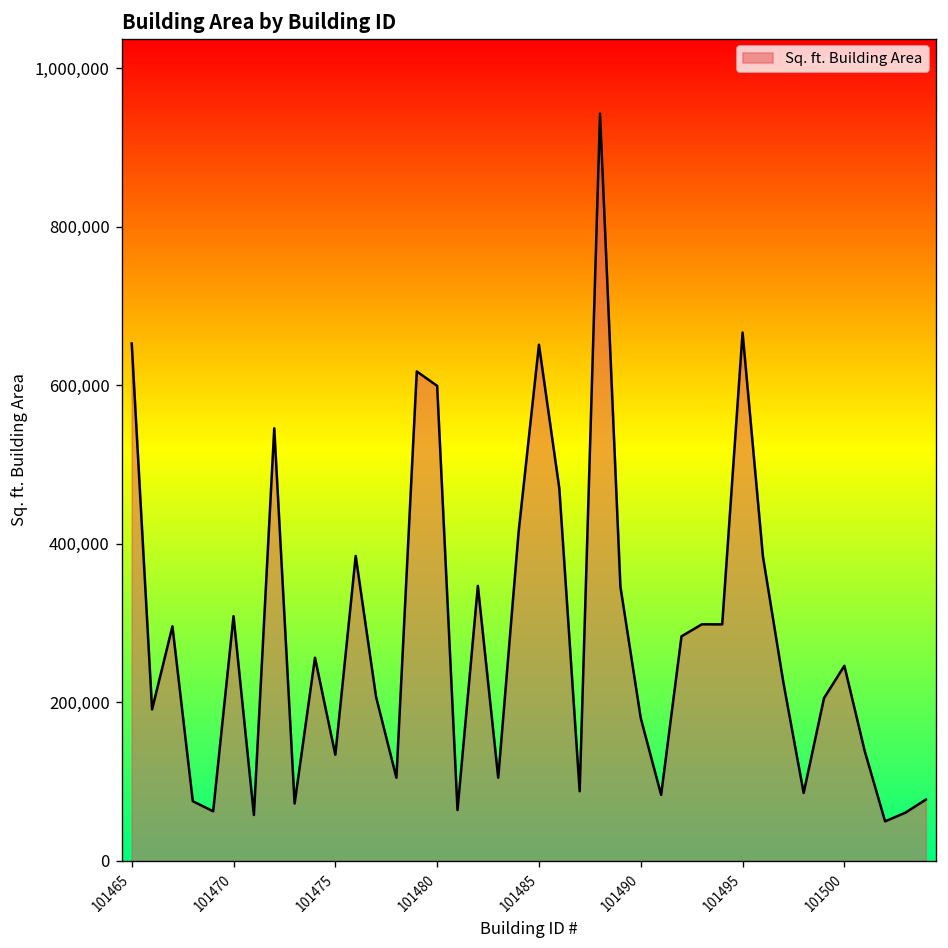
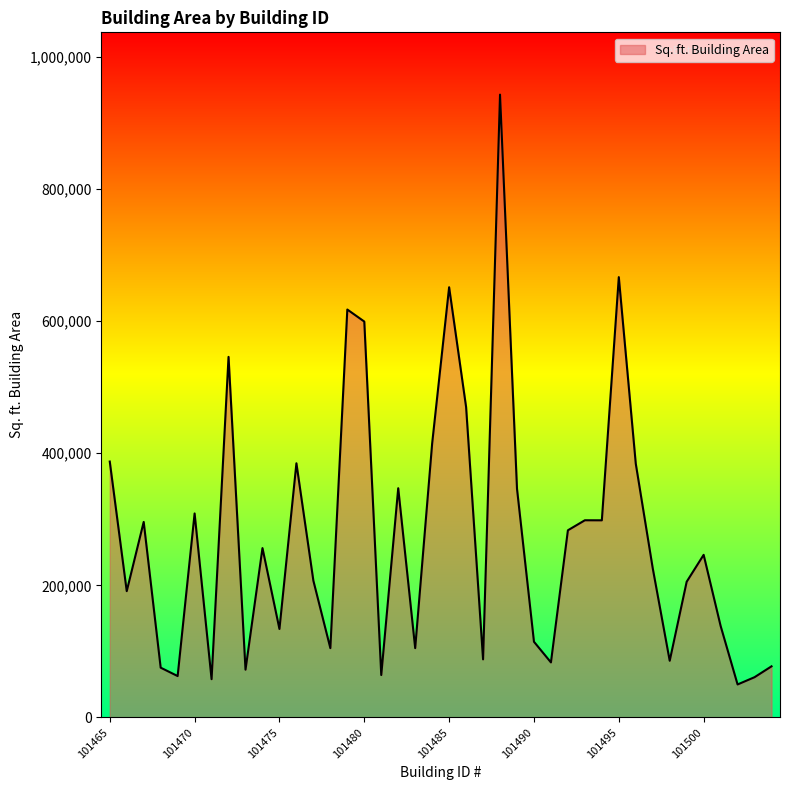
  {
-   "101465": "650,000",
+   "101465": "390,000",
    "101470": "310,000",
    "101475": "130,000",
    "101480": "600,000",
    "101485": "650,000",
-   "101490": "180,000",
+   "101490": "110,000",
    "101495": "670,000",
    "101500": "250,000"
  }
